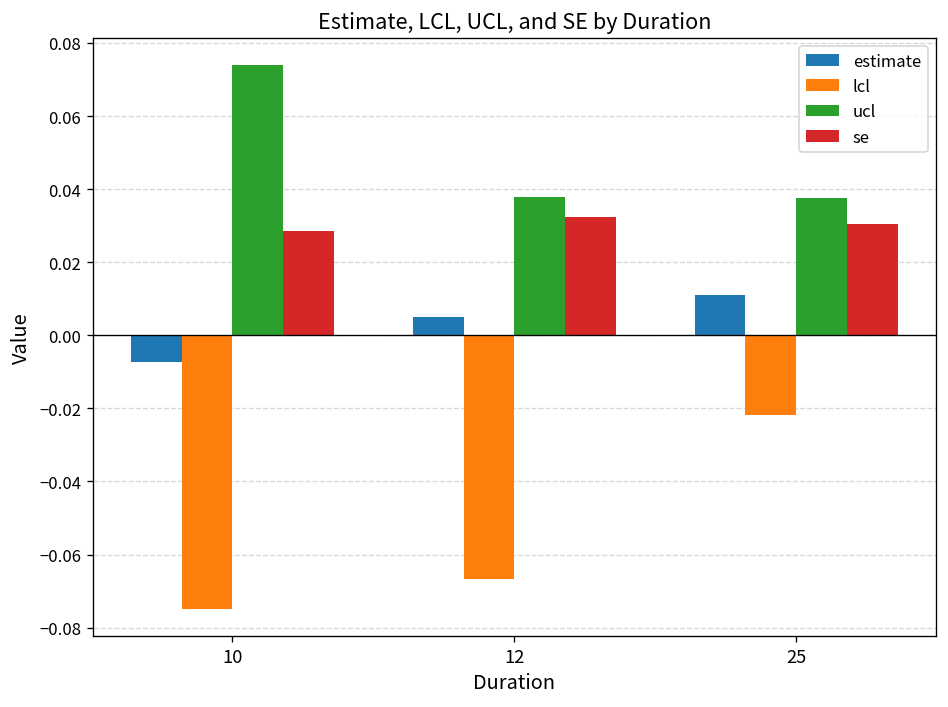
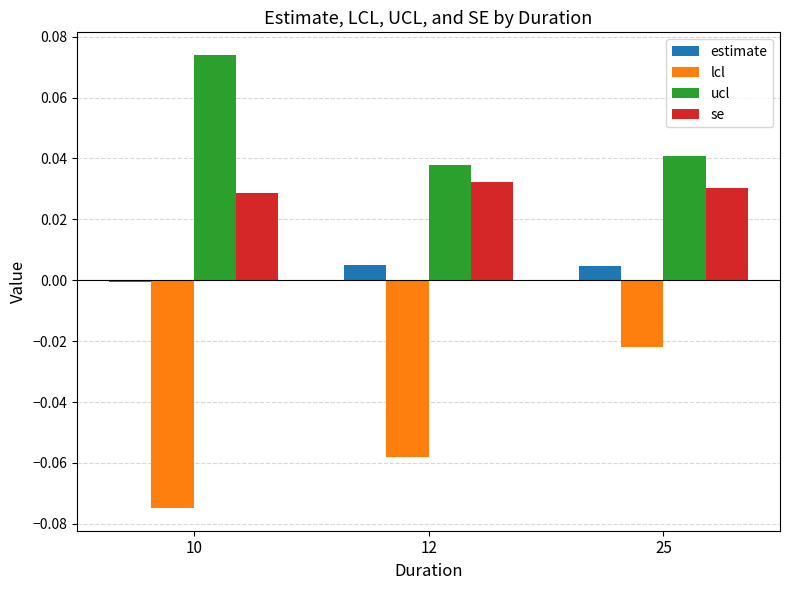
  {
    "estimate": {
-     "10": -0.007,
+     "10": 0.000,
      "12": 0.005,
-     "25": 0.011
+     "25": 0.005
    },
    "lcl": {
      "10": -0.075,
-     "12": -0.067,
+     "12": -0.058,
      "25": -0.022
    },
    "ucl": {
      "10": 0.074,
      "12": 0.038,
-     "25": 0.038
+     "25": 0.041
    },
    "se": {
      "10": 0.029,
      "12": 0.032,
      "25": 0.030
    }
  }
